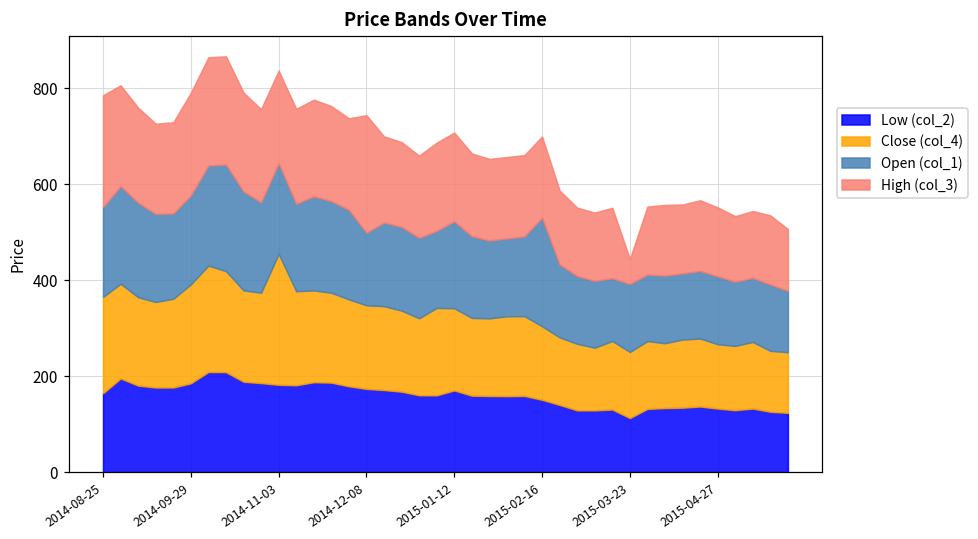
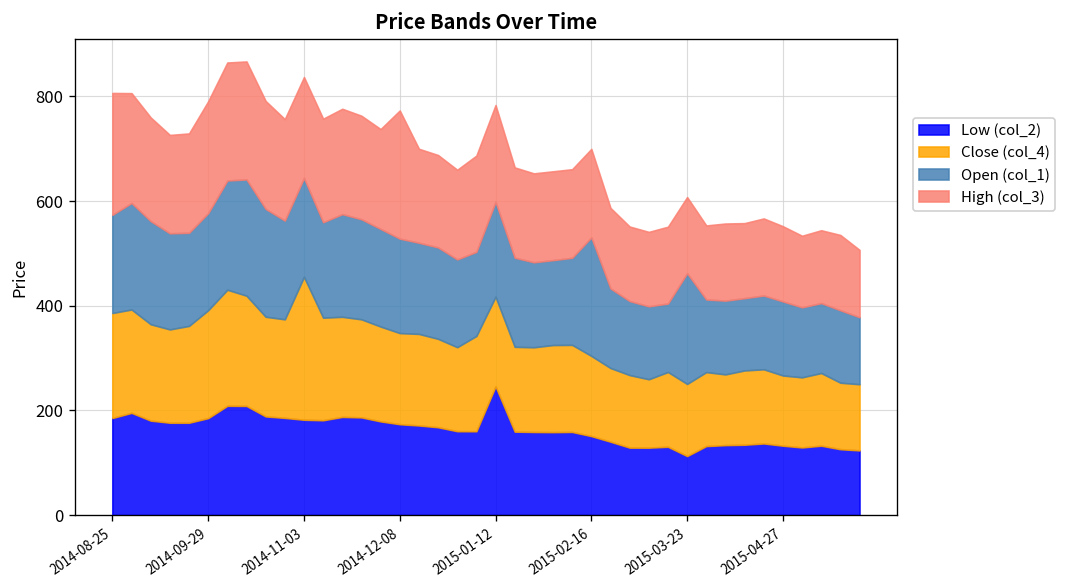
  {
    "Low (col_2)": {
-     "2014-08-25": 160,
+     "2014-08-25": 190,
      "2014-09-29": 190,
      "2014-11-03": 180,
      "2014-12-08": 170,
-     "2015-01-12": 170,
+     "2015-01-12": 250,
      "2015-02-16": 150,
      "2015-03-23": 110,
      "2015-04-27": 130
    },
    "Close (col_4)": {
      "2014-08-25": 200,
      "2014-09-29": 210,
      "2014-11-03": 270,
      "2014-12-08": 170,
      "2015-01-12": 170,
      "2015-02-16": 150,
      "2015-03-23": 140,
      "2015-04-27": 130
    },
    "Open (col_1)": {
      "2014-08-25": 190,
      "2014-09-29": 190,
      "2014-11-03": 190,
-     "2014-12-08": 150,
+     "2014-12-08": 180,
      "2015-01-12": 180,
      "2015-02-16": 230,
-     "2015-03-23": 140,
+     "2015-03-23": 210,
      "2015-04-27": 140
    },
    "High (col_3)": {
      "2014-08-25": 230,
      "2014-09-29": 210,
      "2014-11-03": 190,
      "2014-12-08": 240,
      "2015-01-12": 180,
      "2015-02-16": 170,
-     "2015-03-23": 50,
+     "2015-03-23": 150,
      "2015-04-27": 140
    }
  }
